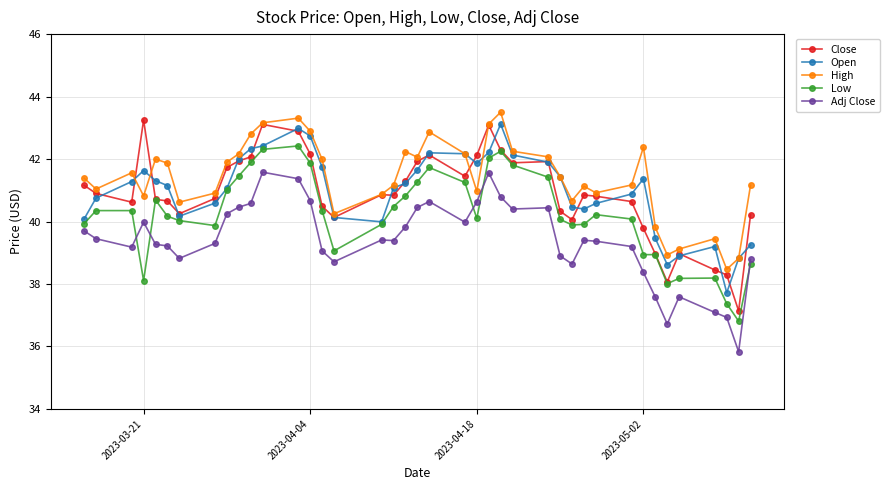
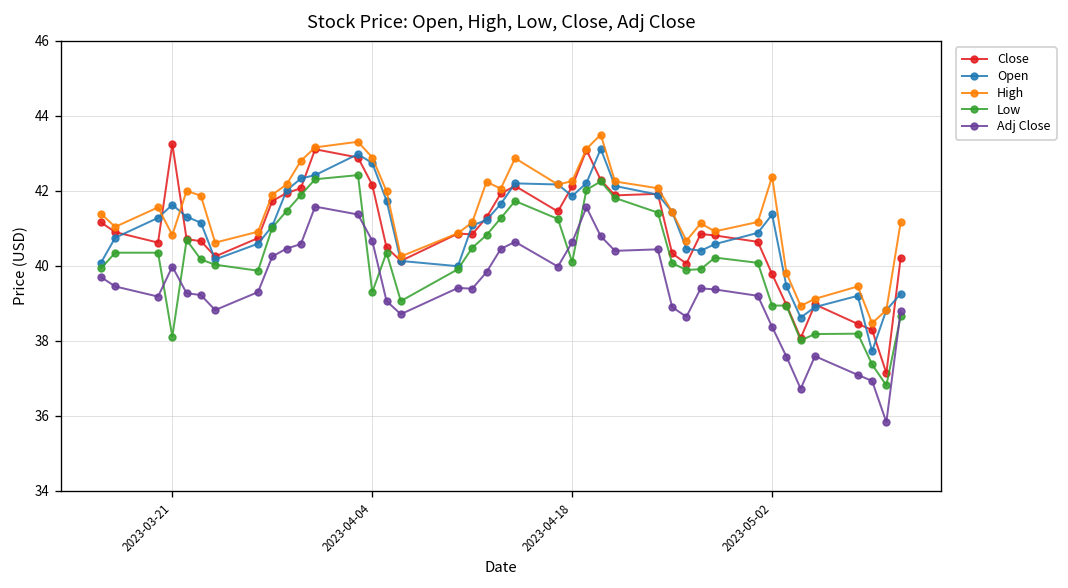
  {
    "Close": {
      "2023-03-21": 43.3,
      "2023-04-04": 42.2,
      "2023-04-18": 42.1,
      "2023-05-02": 39.8
    },
    "Open": {
      "2023-03-21": 41.6,
      "2023-04-04": 42.7,
      "2023-04-18": 41.9,
      "2023-05-02": 41.4
    },
    "High": {
      "2023-03-21": 40.8,
      "2023-04-04": 42.9,
-     "2023-04-18": 41.0,
+     "2023-04-18": 42.3,
      "2023-05-02": 42.4
    },
    "Low": {
      "2023-03-21": 38.1,
-     "2023-04-04": 41.9,
+     "2023-04-04": 39.3,
      "2023-04-18": 40.1,
      "2023-05-02": 38.9
    },
    "Adj Close": {
      "2023-03-21": 40.0,
      "2023-04-04": 40.7,
      "2023-04-18": 40.6,
      "2023-05-02": 38.4
    }
  }
